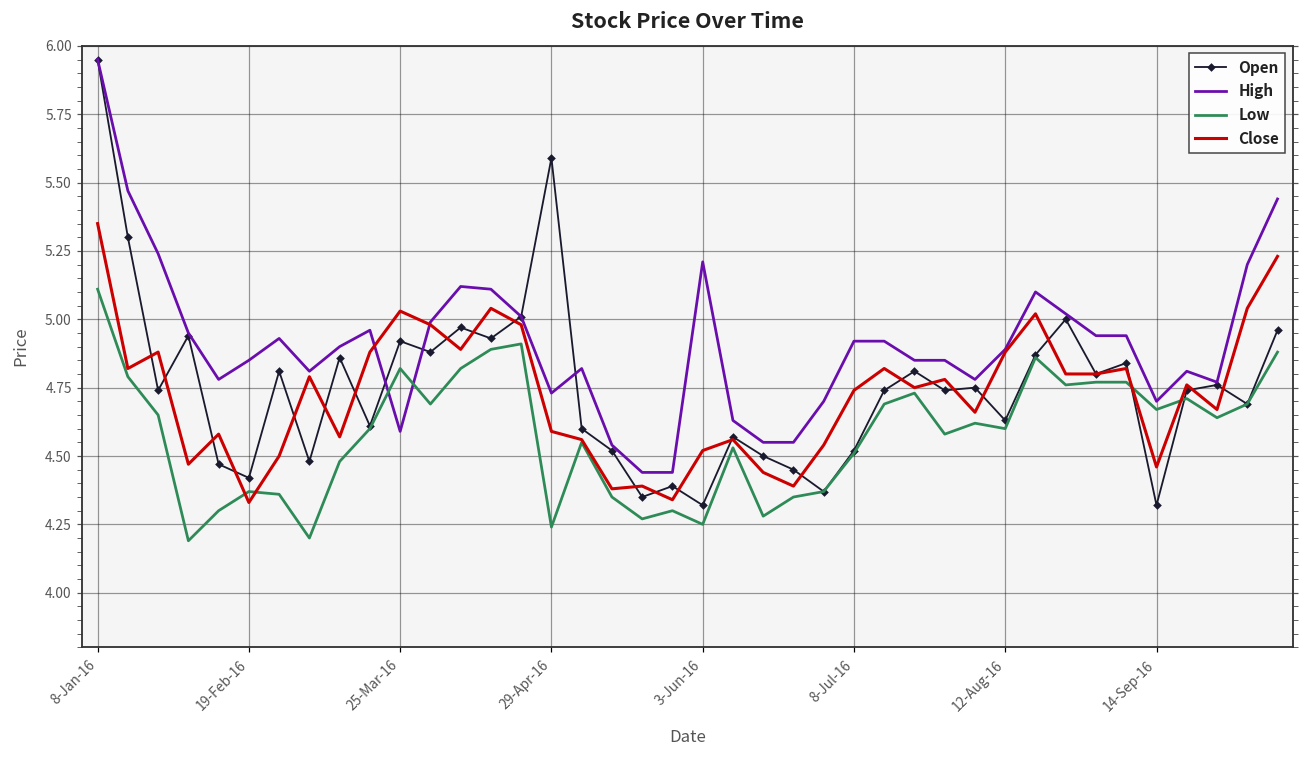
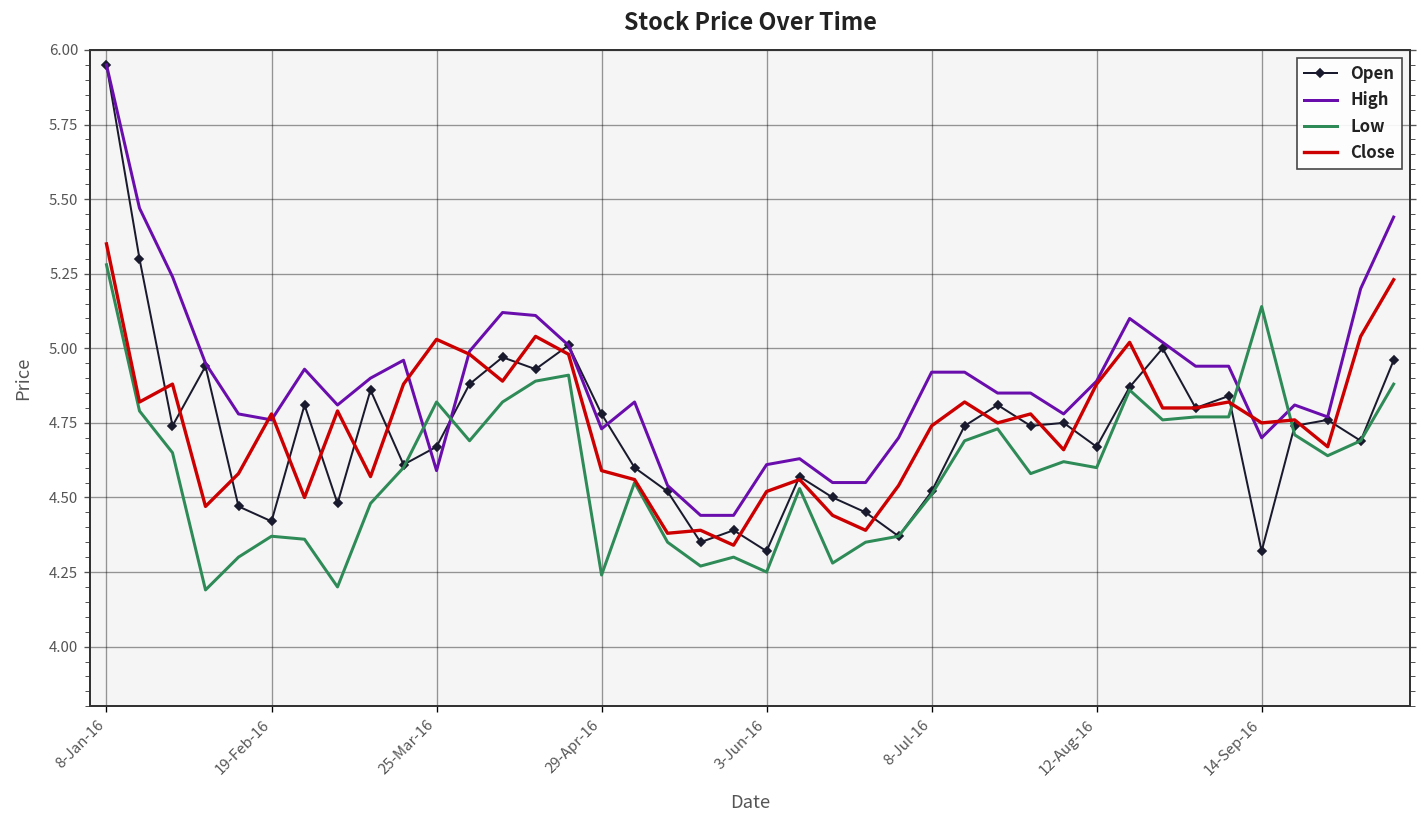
  {
    "Open": {
      "19-Feb-16": 4.42,
-     "25-Mar-16": 4.92,
-     "29-Apr-16": 5.59,
+     "25-Mar-16": 4.67,
+     "29-Apr-16": 4.78,
      "3-Jun-16": 4.32,
-     "12-Aug-16": 4.63,
+     "12-Aug-16": 4.67,
      "14-Sep-16": 4.32
    },
    "High": {
-     "19-Feb-16": 4.85,
+     "19-Feb-16": 4.76,
      "25-Mar-16": 4.59,
      "29-Apr-16": 4.73,
-     "3-Jun-16": 5.21,
+     "3-Jun-16": 4.61,
      "8-Jul-16": 4.92,
      "14-Sep-16": 4.70
    },
    "Low": {
-     "8-Jan-16": 5.11,
+     "8-Jan-16": 5.28,
      "19-Feb-16": 4.37,
      "25-Mar-16": 4.82,
      "29-Apr-16": 4.24,
      "3-Jun-16": 4.25,
      "12-Aug-16": 4.60,
-     "14-Sep-16": 4.67
+     "14-Sep-16": 5.14
    },
    "Close": {
      "8-Jan-16": 5.35,
-     "19-Feb-16": 4.33,
+     "19-Feb-16": 4.78,
      "25-Mar-16": 5.03,
      "29-Apr-16": 4.59,
      "3-Jun-16": 4.52,
      "8-Jul-16": 4.74,
-     "14-Sep-16": 4.46
+     "14-Sep-16": 4.75
    }
  }
